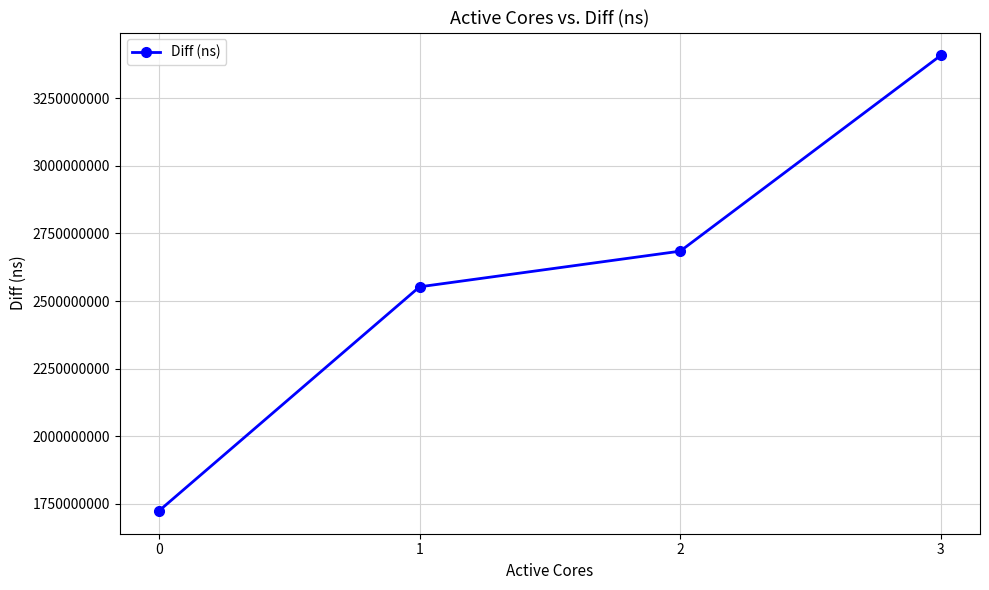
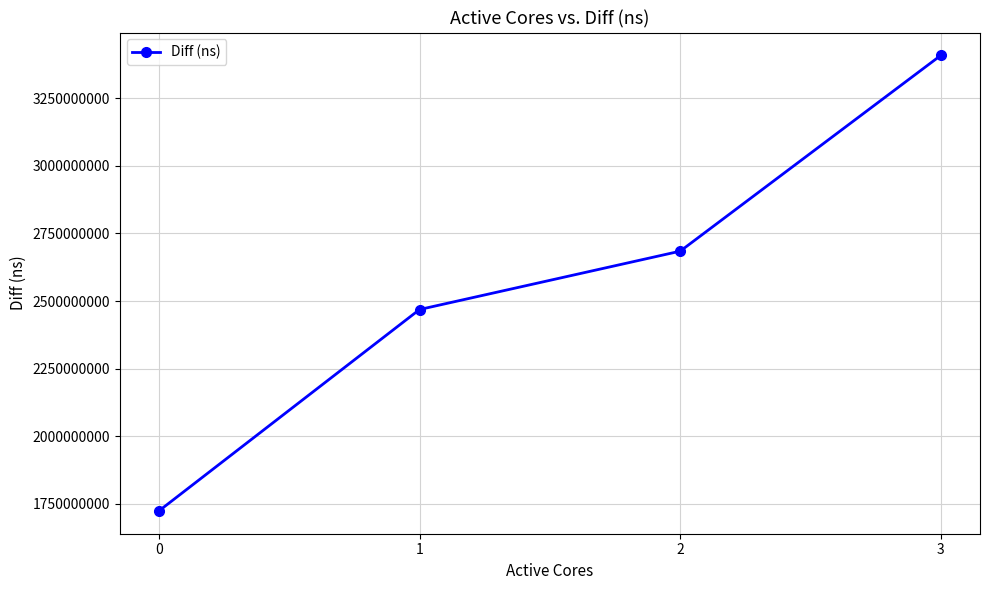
  {
    "0": 1720000000,
-   "1": 2550000000,
+   "1": 2470000000,
    "2": 2680000000,
    "3": 3410000000
  }
